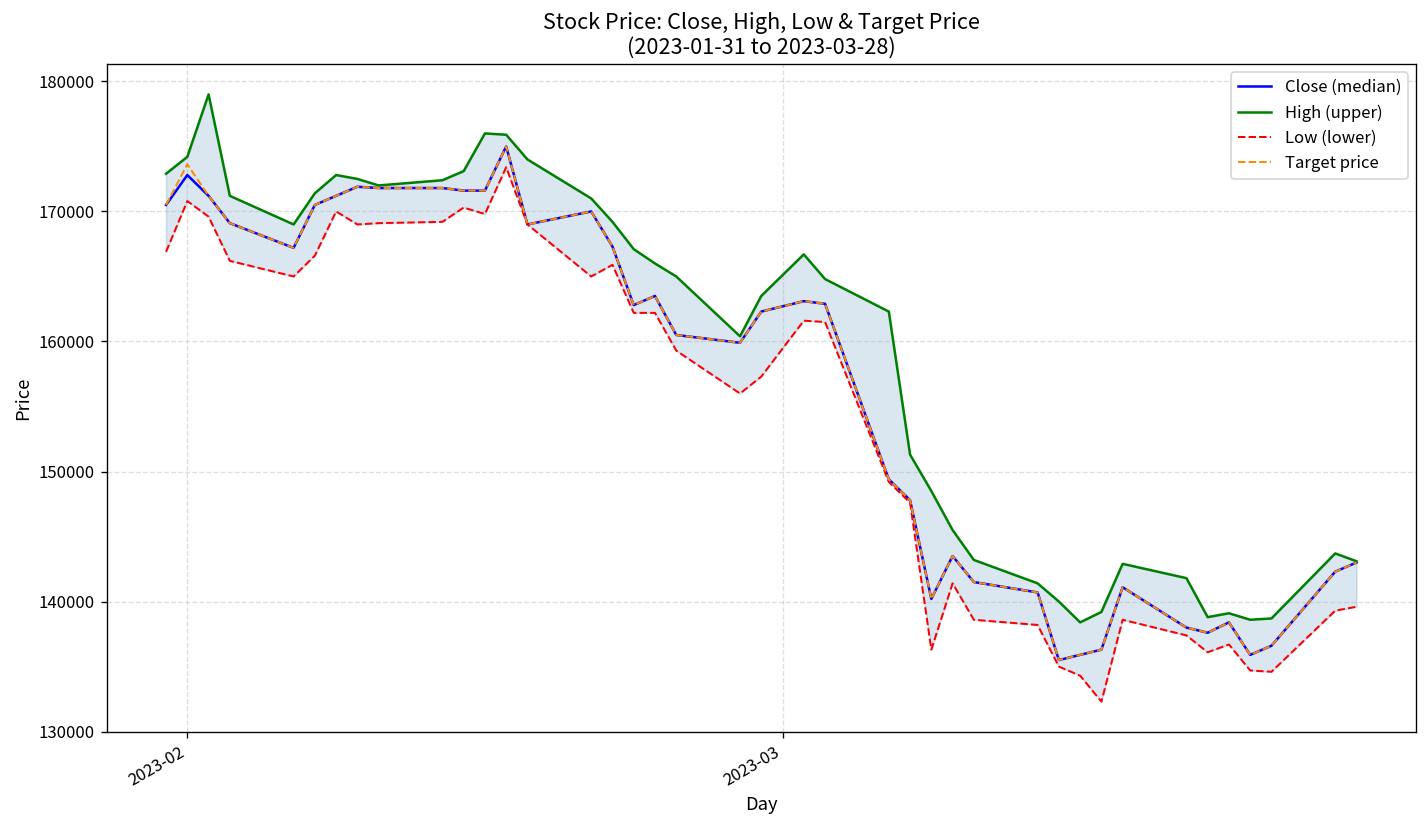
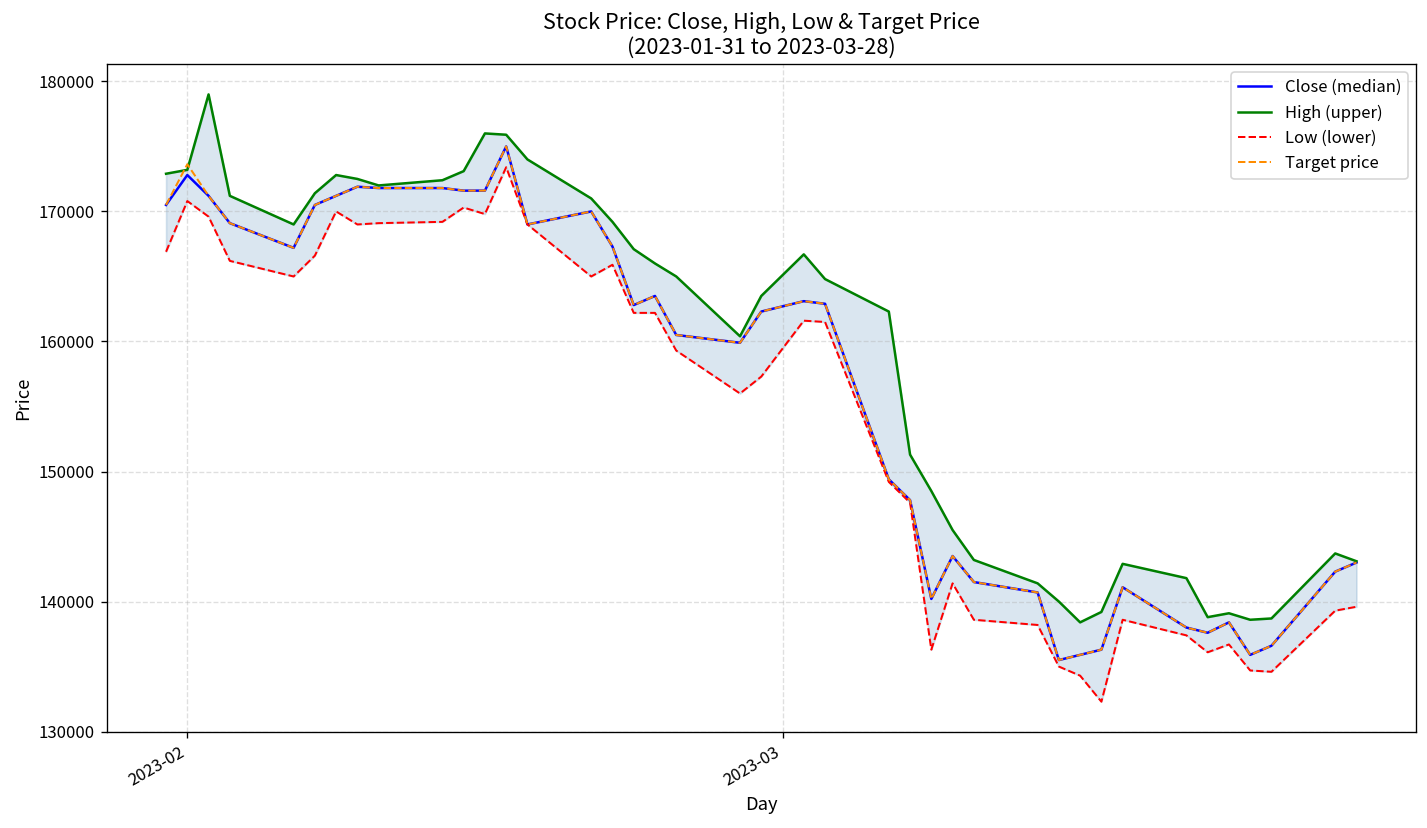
  {
    "Close (median)": {
      "2023-02": 172800
    },
    "High (upper)": {
-     "2023-02": 174200
+     "2023-02": 173200
    },
    "Low (lower)": {
      "2023-02": 170800
    },
    "Target price": {
      "2023-02": 173600
    }
  }
